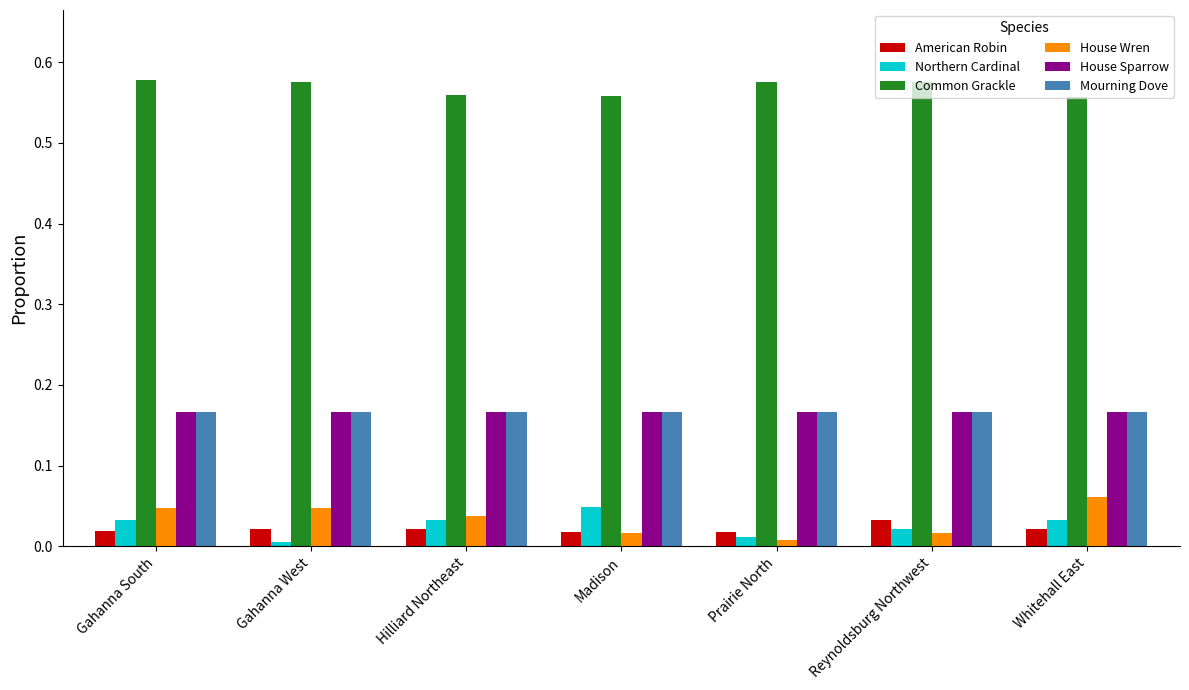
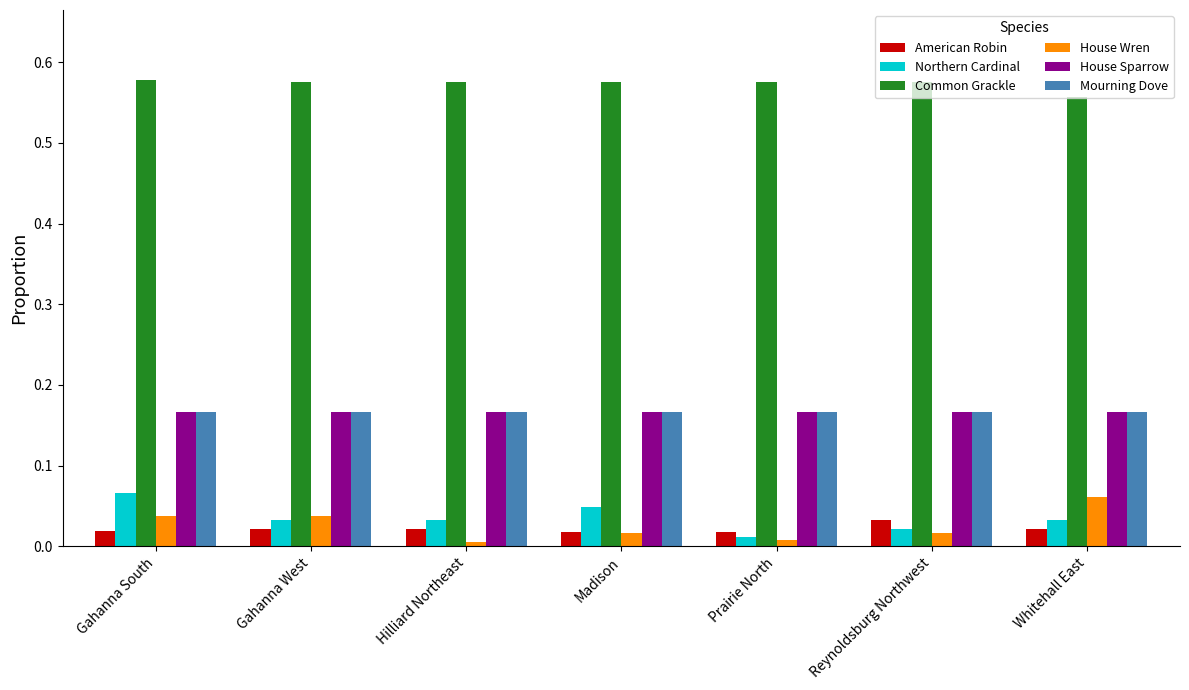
  {
    "American Robin": {
      "Gahanna South": 0.02,
      "Gahanna West": 0.02,
      "Hilliard Northeast": 0.02,
      "Madison": 0.02,
      "Prairie North": 0.02,
      "Reynoldsburg Northwest": 0.03,
      "Whitehall East": 0.02
    },
    "Northern Cardinal": {
-     "Gahanna South": 0.03,
-     "Gahanna West": 0.01,
+     "Gahanna South": 0.07,
+     "Gahanna West": 0.03,
      "Hilliard Northeast": 0.03,
      "Madison": 0.05,
      "Prairie North": 0.01,
      "Reynoldsburg Northwest": 0.02,
      "Whitehall East": 0.03
    },
    "Common Grackle": {
      "Gahanna South": 0.58,
      "Gahanna West": 0.58,
-     "Hilliard Northeast": 0.56,
-     "Madison": 0.56,
+     "Hilliard Northeast": 0.58,
+     "Madison": 0.58,
      "Prairie North": 0.58
    },
    "House Wren": {
-     "Gahanna South": 0.05,
-     "Gahanna West": 0.05,
-     "Hilliard Northeast": 0.04,
+     "Gahanna South": 0.04,
+     "Gahanna West": 0.04,
+     "Hilliard Northeast": 0.01,
      "Madison": 0.02,
      "Prairie North": 0.01,
      "Reynoldsburg Northwest": 0.02,
      "Whitehall East": 0.06
    },
    "House Sparrow": {
      "Gahanna South": 0.17,
      "Gahanna West": 0.17,
      "Hilliard Northeast": 0.17,
      "Madison": 0.17,
      "Prairie North": 0.17,
      "Reynoldsburg Northwest": 0.17,
      "Whitehall East": 0.17
    },
    "Mourning Dove": {
      "Gahanna South": 0.17,
      "Gahanna West": 0.17,
      "Hilliard Northeast": 0.17,
      "Madison": 0.17,
      "Prairie North": 0.17,
      "Reynoldsburg Northwest": 0.17,
      "Whitehall East": 0.17
    }
  }
